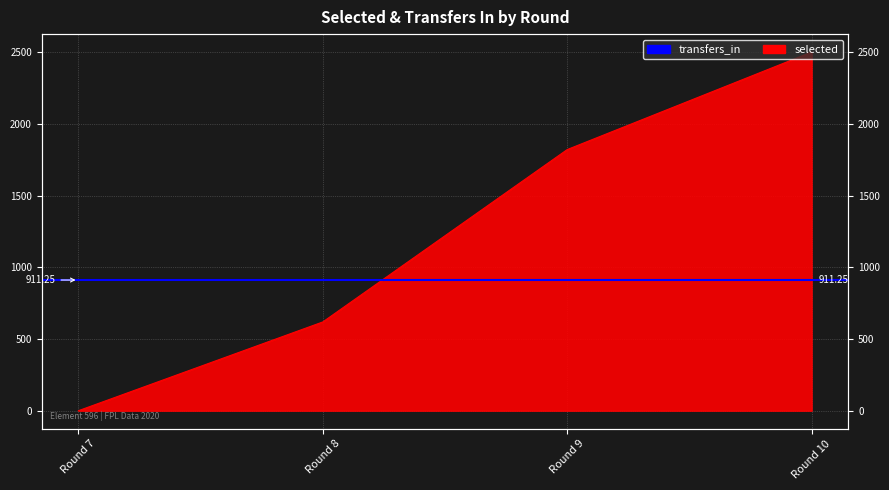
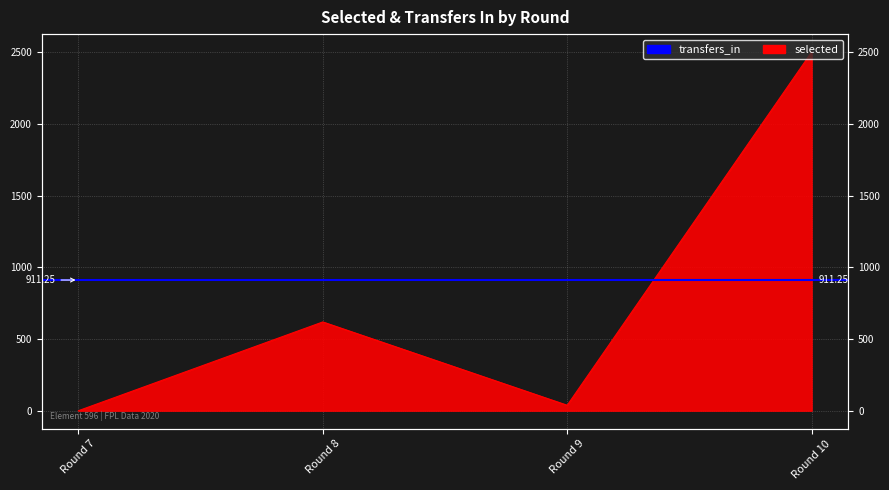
  {
    "Round 8": 620,
-   "Round 9": 1820
+   "Round 9": 40
  }
